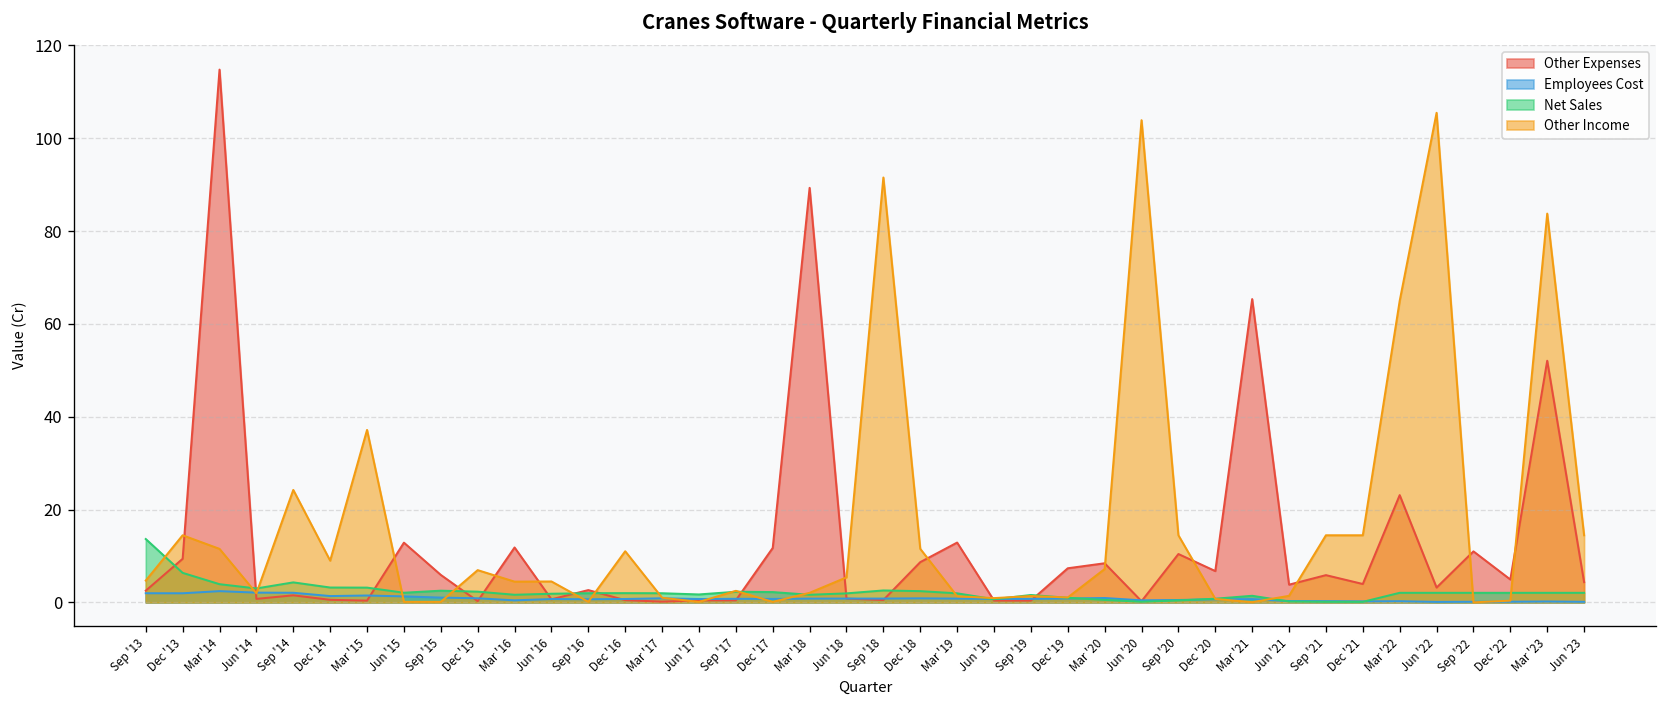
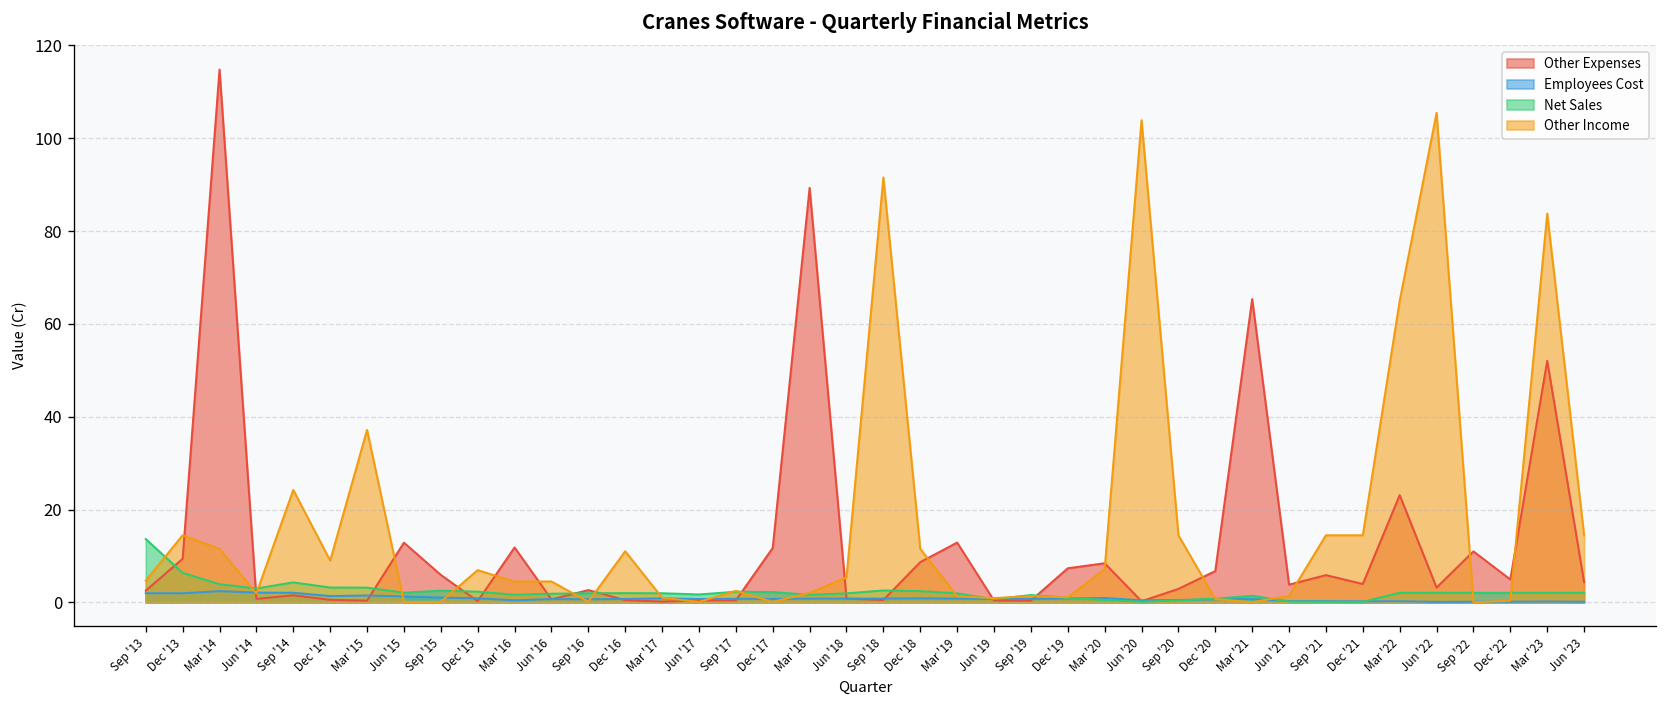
  {
    "Other Expenses": {
      "Dec '13": 9,
      "Mar '14": 115,
      "Jun '14": 1,
      "Dec '14": 1,
      "Mar '15": 0,
      "Jun '15": 13,
      "Sep '15": 6,
      "Mar '16": 12,
      "Sep '16": 3,
      "Mar '17": 0,
      "Dec '17": 12,
      "Mar '18": 89,
      "Dec '18": 9,
      "Mar '19": 13,
      "Dec '19": 7,
      "Mar '20": 8,
-     "Sep '20": 10,
+     "Sep '20": 3,
      "Dec '20": 7,
      "Mar '21": 65,
      "Jun '21": 4,
      "Sep '21": 6,
      "Dec '21": 4,
      "Mar '22": 23,
      "Jun '22": 3,
      "Sep '22": 11,
      "Dec '22": 5,
      "Mar '23": 52,
      "Jun '23": 4
    },
    "Employees Cost": {
      "Dec '13": 2,
      "Mar '14": 2,
      "Dec '14": 1,
      "Mar '15": 1,
      "Jun '15": 1,
      "Sep '15": 1,
      "Mar '16": 0,
      "Mar '18": 1,
      "Dec '18": 1,
      "Mar '22": 0,
      "Jun '22": 0,
      "Mar '23": 0,
      "Jun '23": 0
    },
    "Net Sales": {
      "Sep '13": 14,
      "Dec '13": 6,
      "Mar '14": 4,
      "Jun '14": 3,
      "Sep '14": 4,
      "Dec '14": 3,
      "Mar '15": 3,
      "Jun '15": 2,
      "Sep '15": 3,
      "Dec '15": 2,
      "Mar '16": 2,
      "Jun '16": 2,
      "Sep '16": 2,
      "Dec '16": 2,
      "Mar '17": 2,
      "Jun '17": 2,
      "Dec '17": 2,
      "Jun '18": 2,
      "Sep '18": 3,
      "Dec '18": 2,
      "Mar '21": 1,
      "Mar '22": 2,
      "Jun '22": 2,
      "Sep '22": 2,
      "Dec '22": 2,
      "Mar '23": 2,
      "Jun '23": 2
    },
    "Other Income": {
      "Sep '13": 5,
      "Dec '13": 14,
      "Mar '14": 12,
      "Sep '14": 24,
      "Dec '14": 9,
      "Mar '15": 37,
      "Jun '15": 0,
      "Sep '15": 0,
      "Dec '15": 7,
      "Mar '16": 4,
      "Jun '16": 5,
      "Dec '16": 11,
      "Jun '18": 5,
      "Sep '18": 92,
      "Dec '18": 12,
      "Mar '20": 7,
      "Jun '20": 104,
      "Sep '20": 14,
      "Jun '21": 1,
      "Sep '21": 14,
      "Dec '21": 14,
      "Mar '22": 65,
      "Jun '22": 105,
      "Mar '23": 84,
      "Jun '23": 14
    }
  }
